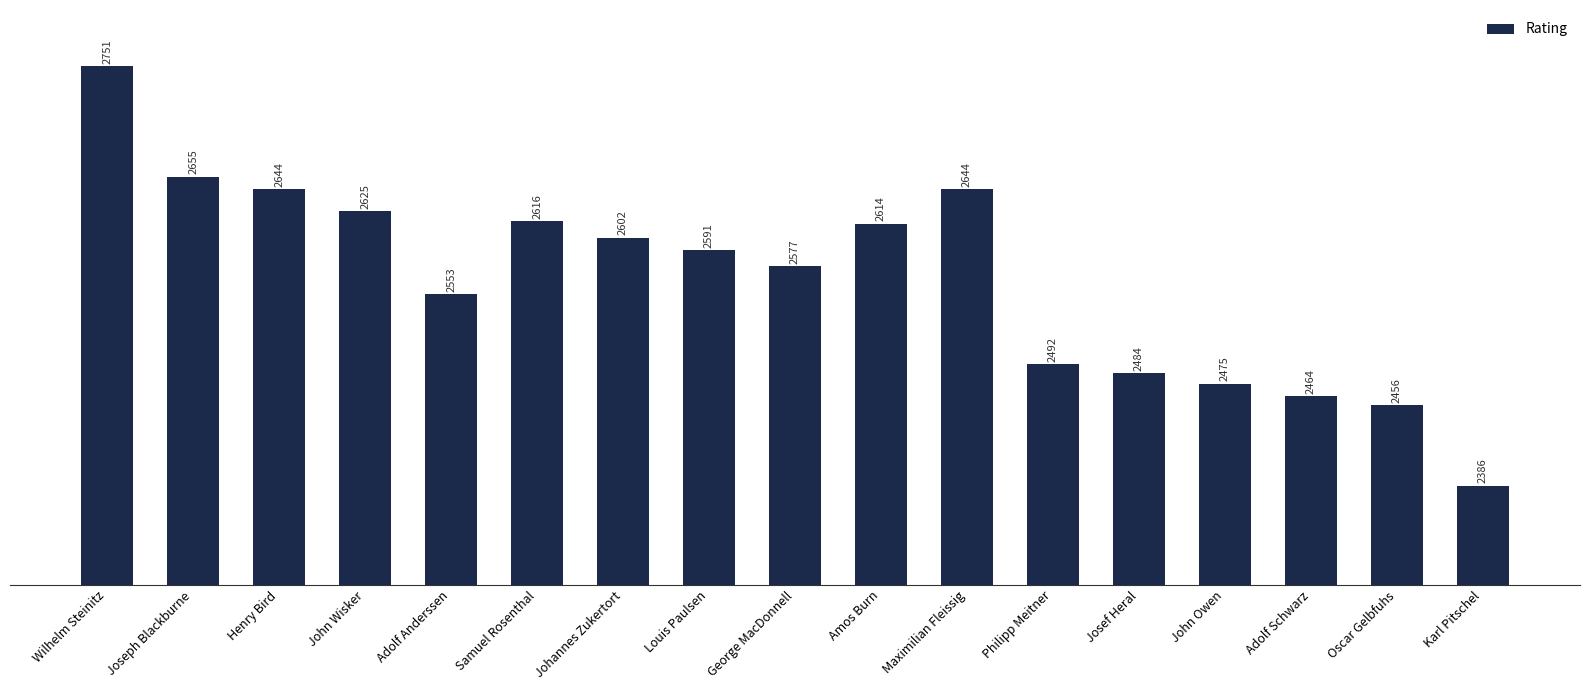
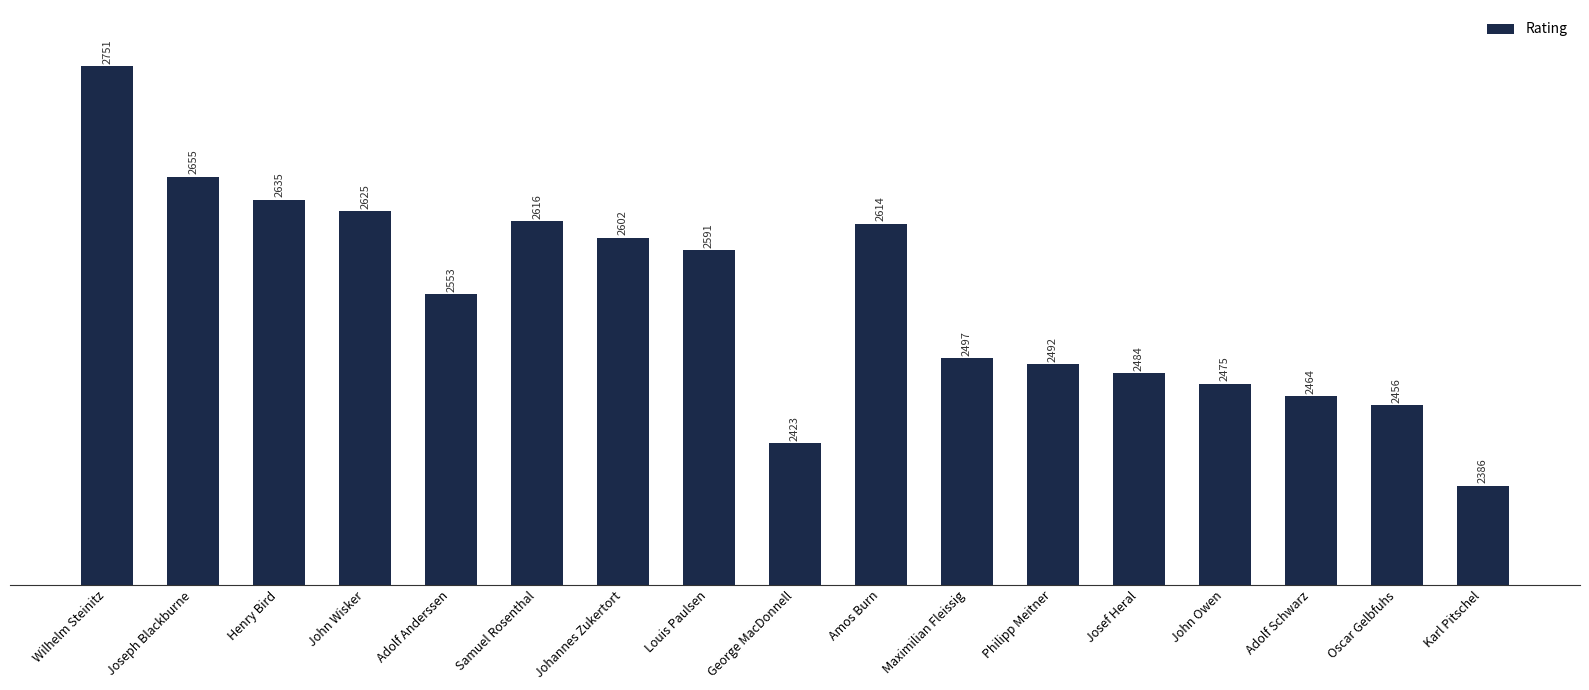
  {
    "Wilhelm Steinitz": 2751,
    "Joseph Blackburne": 2655,
-   "Henry Bird": 2644,
+   "Henry Bird": 2635,
    "John Wisker": 2625,
    "Adolf Anderssen": 2553,
    "Samuel Rosenthal": 2616,
    "Johannes Zukertort": 2602,
    "Louis Paulsen": 2591,
-   "George MacDonnell": 2577,
+   "George MacDonnell": 2423,
    "Amos Burn": 2614,
-   "Maximilian Fleissig": 2644,
+   "Maximilian Fleissig": 2497,
    "Philipp Meitner": 2492,
    "Josef Heral": 2484,
    "John Owen": 2475,
    "Adolf Schwarz": 2464,
    "Oscar Gelbfuhs": 2456,
    "Karl Pitschel": 2386
  }
